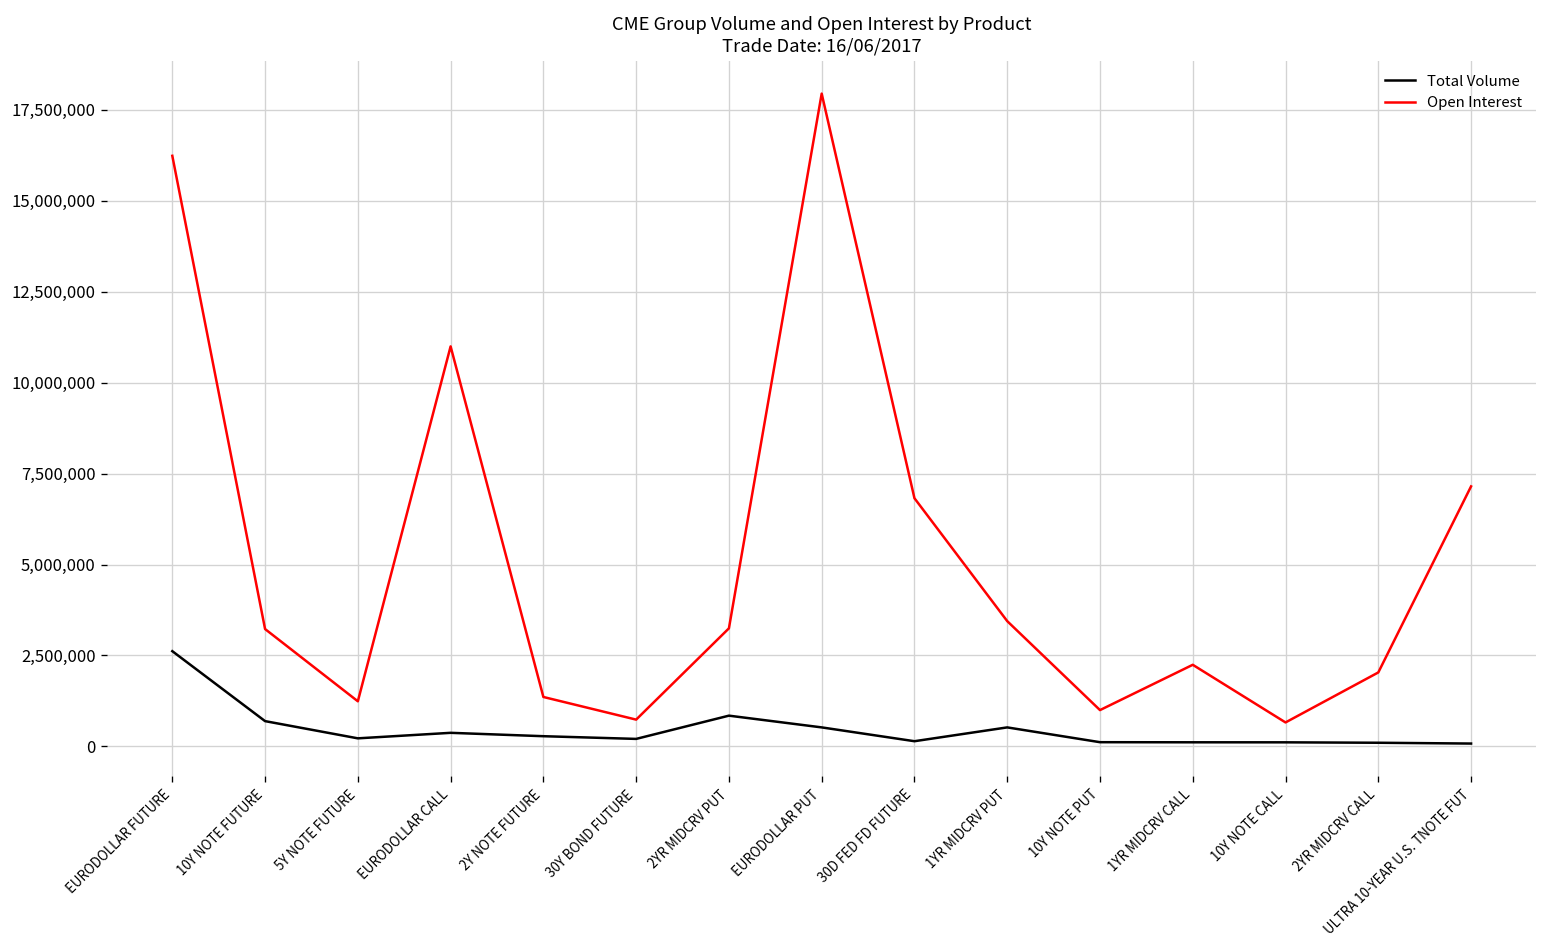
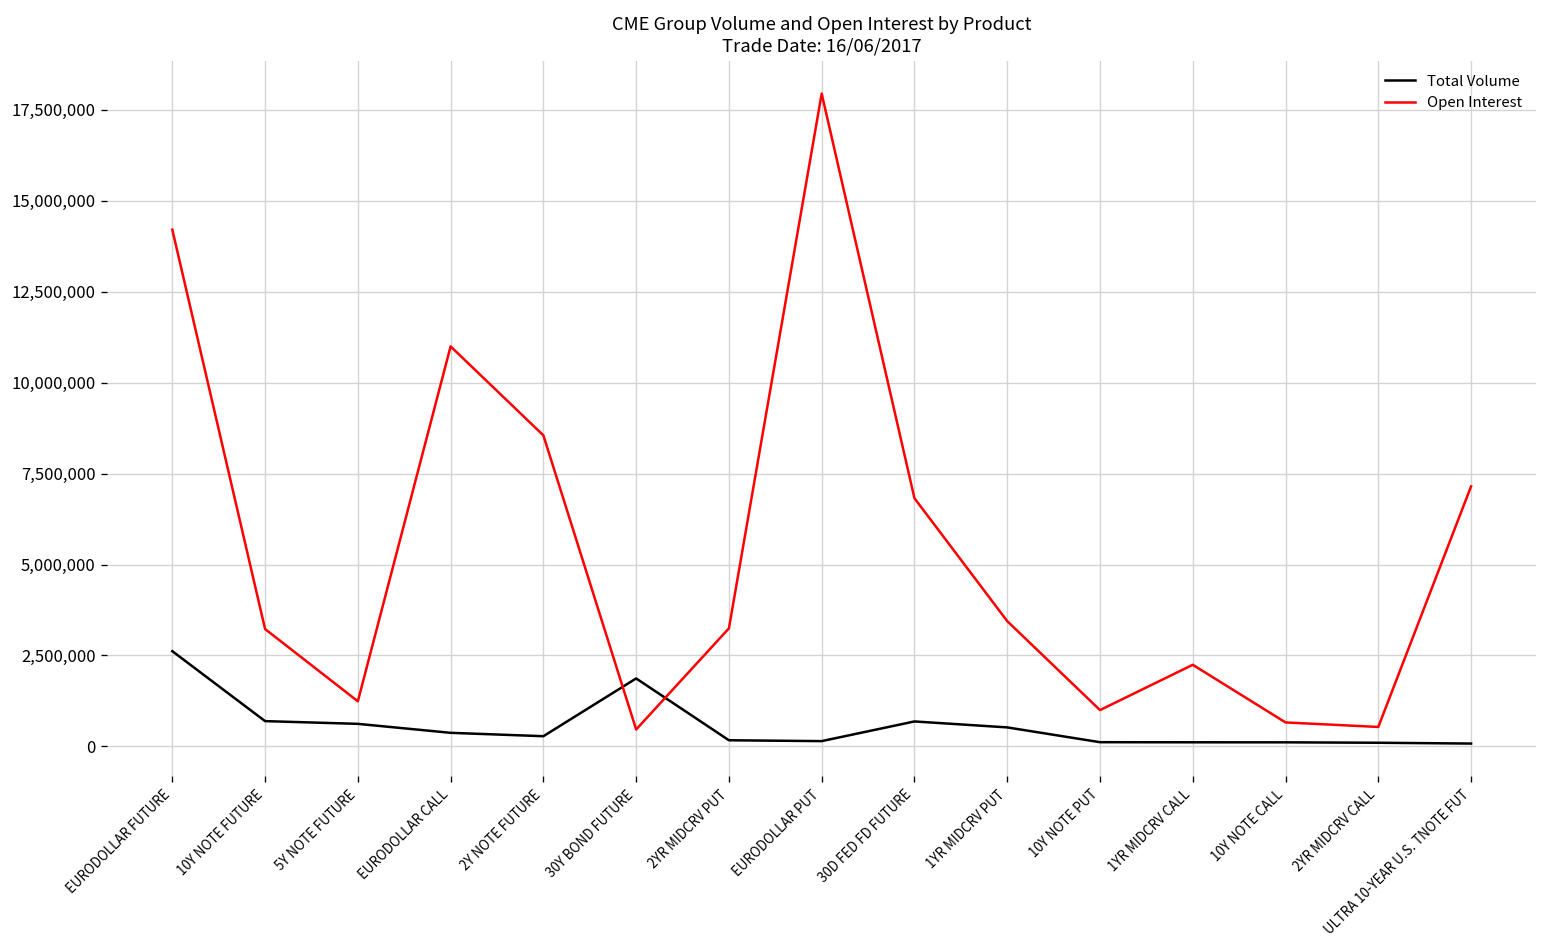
  {
    "Total Volume": {
      "EURODOLLAR FUTURE": "2,600,000",
      "10Y NOTE FUTURE": "700,000",
-     "5Y NOTE FUTURE": "200,000",
+     "5Y NOTE FUTURE": "600,000",
      "EURODOLLAR CALL": "400,000",
      "2Y NOTE FUTURE": "300,000",
-     "30Y BOND FUTURE": "200,000",
-     "2YR MIDCRV PUT": "800,000",
-     "EURODOLLAR PUT": "500,000",
-     "30D FED FD FUTURE": "100,000",
+     "30Y BOND FUTURE": "1,900,000",
+     "2YR MIDCRV PUT": "200,000",
+     "EURODOLLAR PUT": "100,000",
+     "30D FED FD FUTURE": "700,000",
      "1YR MIDCRV PUT": "500,000",
      "10Y NOTE PUT": "100,000",
      "1YR MIDCRV CALL": "100,000",
      "10Y NOTE CALL": "100,000",
      "2YR MIDCRV CALL": "100,000",
      "ULTRA 10-YEAR U.S. TNOTE FUT": "100,000"
    },
    "Open Interest": {
-     "EURODOLLAR FUTURE": "16,200,000",
+     "EURODOLLAR FUTURE": "14,200,000",
      "10Y NOTE FUTURE": "3,200,000",
      "5Y NOTE FUTURE": "1,200,000",
      "EURODOLLAR CALL": "11,000,000",
-     "2Y NOTE FUTURE": "1,400,000",
-     "30Y BOND FUTURE": "700,000",
+     "2Y NOTE FUTURE": "8,600,000",
+     "30Y BOND FUTURE": "500,000",
      "2YR MIDCRV PUT": "3,200,000",
      "EURODOLLAR PUT": "17,900,000",
      "30D FED FD FUTURE": "6,800,000",
      "1YR MIDCRV PUT": "3,400,000",
      "10Y NOTE PUT": "1,000,000",
      "1YR MIDCRV CALL": "2,200,000",
      "10Y NOTE CALL": "700,000",
-     "2YR MIDCRV CALL": "2,000,000",
+     "2YR MIDCRV CALL": "500,000",
      "ULTRA 10-YEAR U.S. TNOTE FUT": "7,100,000"
    }
  }
